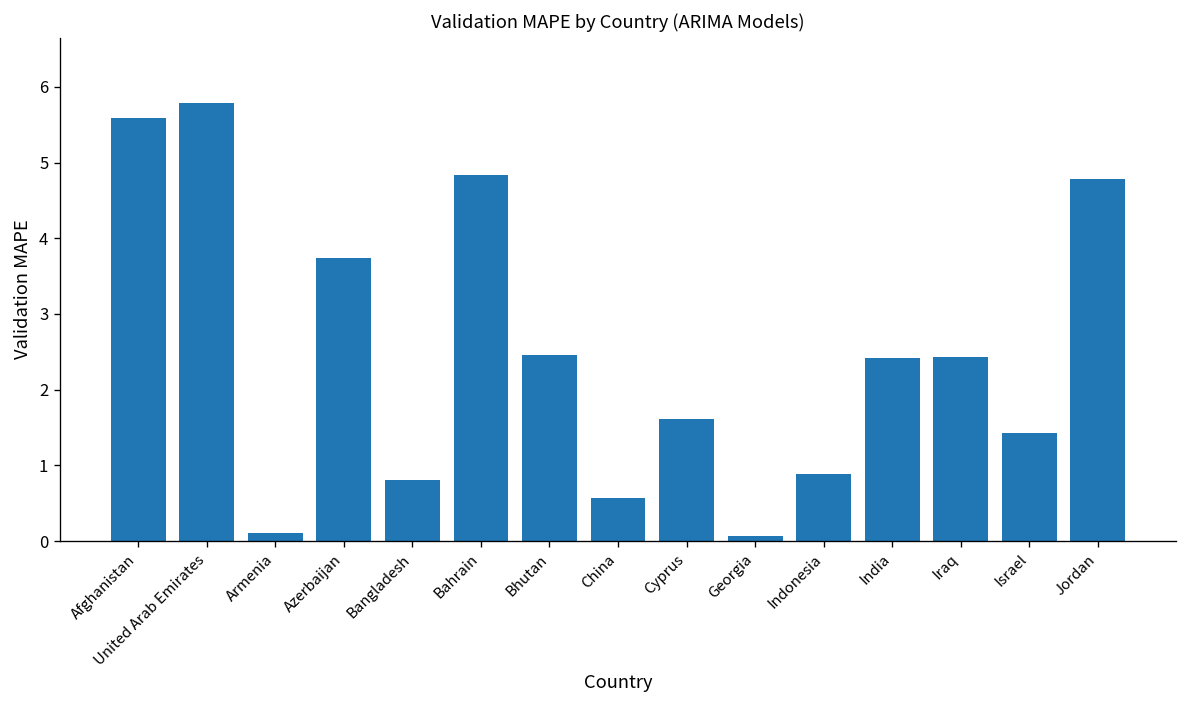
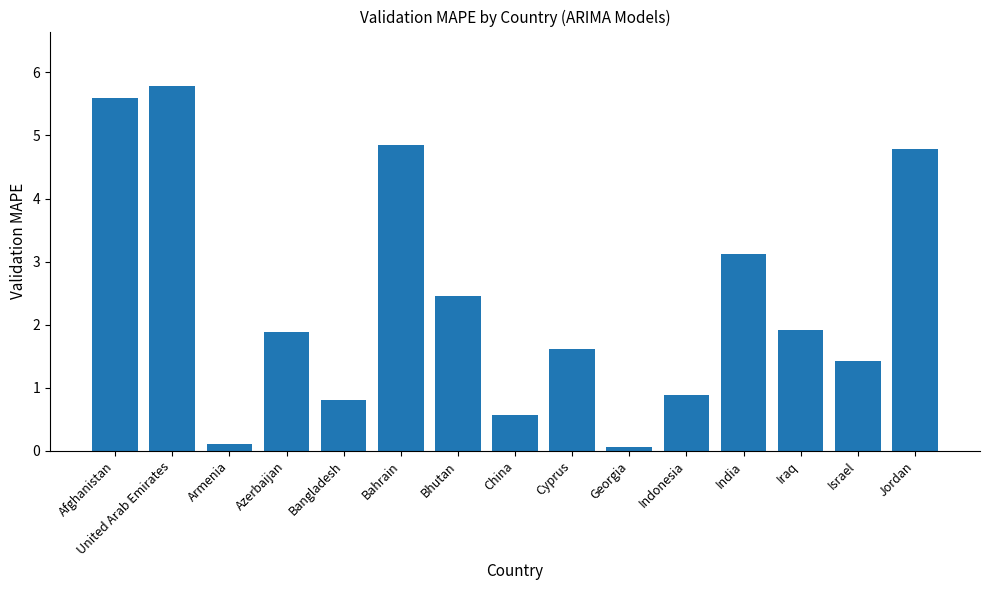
  {
    "Afghanistan": 5.6,
    "United Arab Emirates": 5.8,
    "Armenia": 0.1,
-   "Azerbaijan": 3.7,
+   "Azerbaijan": 1.9,
    "Bangladesh": 0.8,
    "Bahrain": 4.8,
    "Bhutan": 2.5,
    "China": 0.6,
    "Cyprus": 1.6,
    "Georgia": 0.1,
    "Indonesia": 0.9,
-   "India": 2.4,
-   "Iraq": 2.4,
+   "India": 3.1,
+   "Iraq": 1.9,
    "Israel": 1.4,
    "Jordan": 4.8
  }
